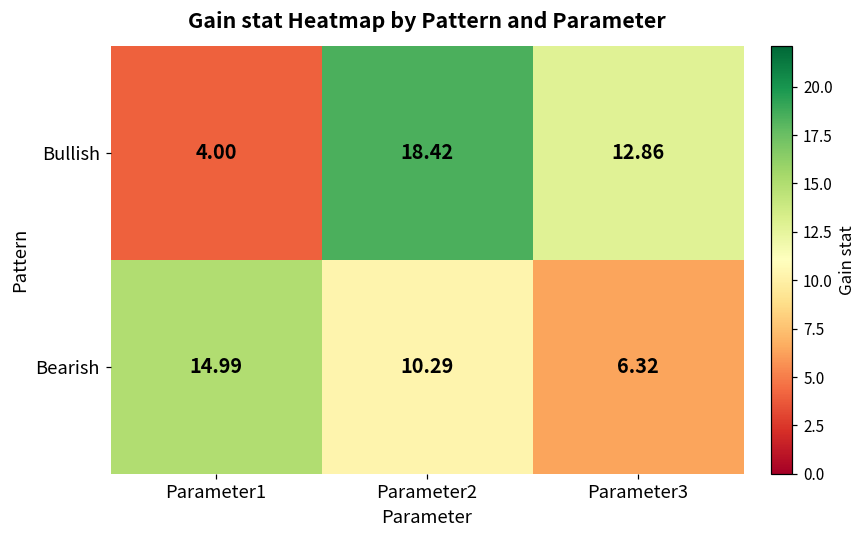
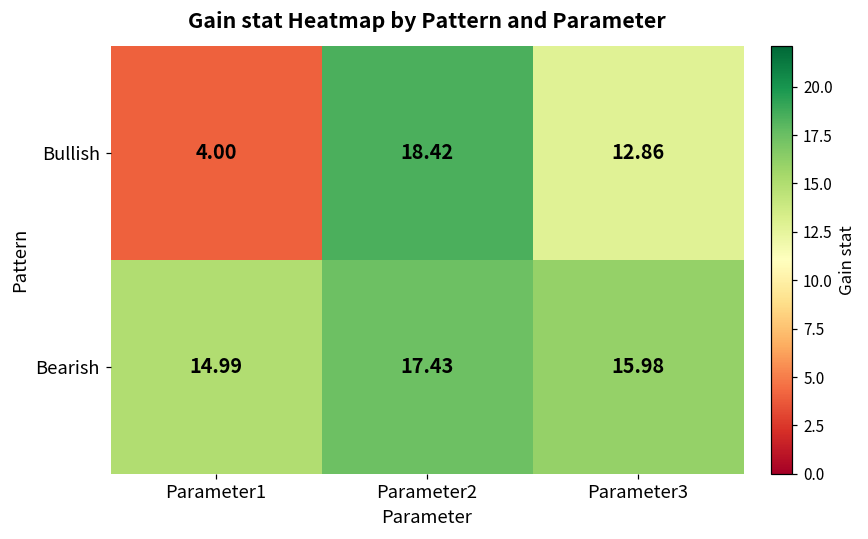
  {
    "Bullish": {
      "Parameter1": 4.00,
      "Parameter2": 18.42,
      "Parameter3": 12.86
    },
    "Bearish": {
      "Parameter1": 14.99,
-     "Parameter2": 10.29,
-     "Parameter3": 6.32
+     "Parameter2": 17.43,
+     "Parameter3": 15.98
    }
  }
